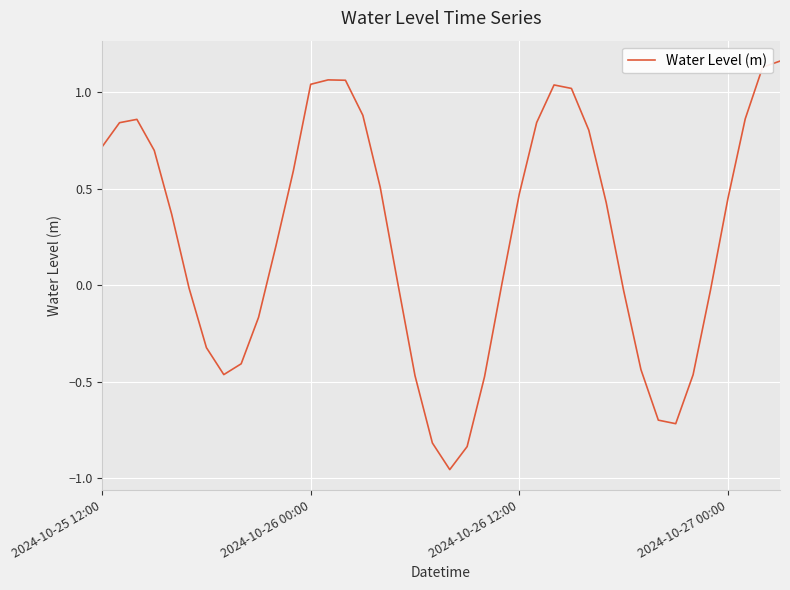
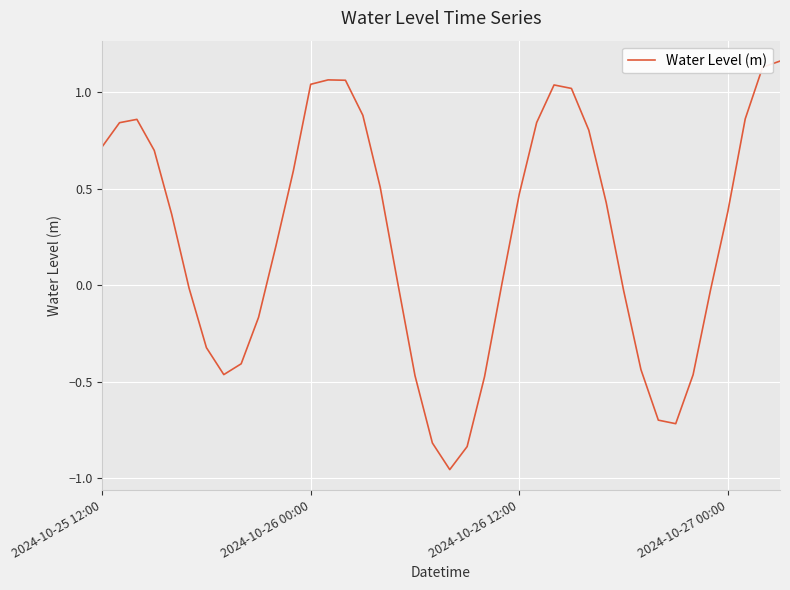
  {
    "2024-10-25 12:00": 0.72,
    "2024-10-26 00:00": 1.04,
    "2024-10-26 12:00": 0.47,
-   "2024-10-27 00:00": 0.45
+   "2024-10-27 00:00": 0.38
  }
